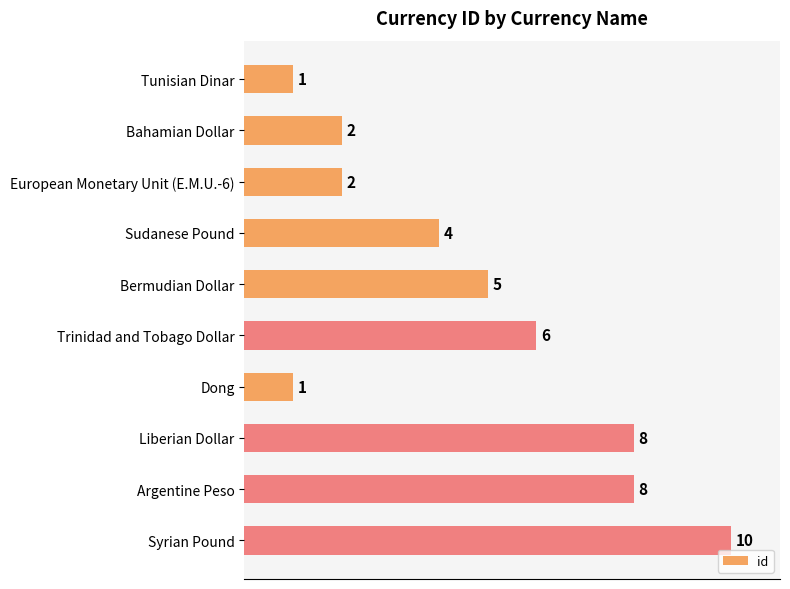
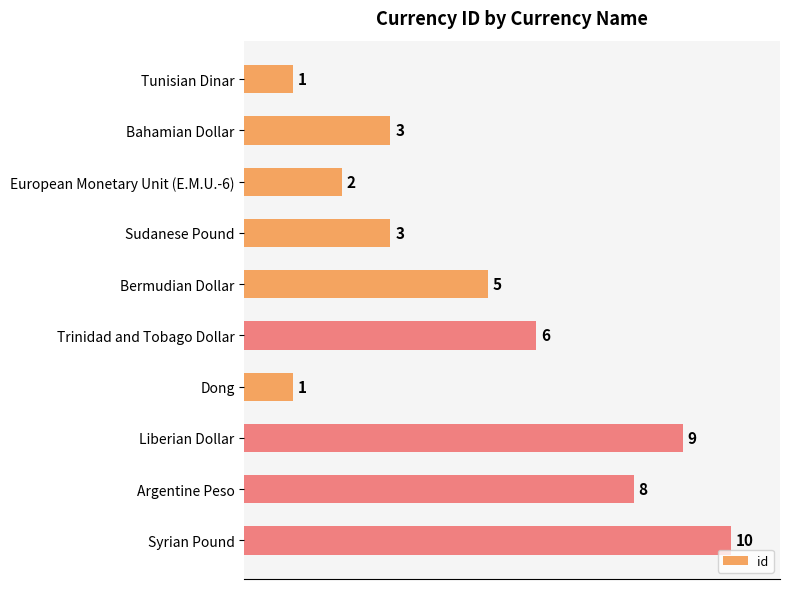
  {
    "Tunisian Dinar": 1,
-   "Bahamian Dollar": 2,
+   "Bahamian Dollar": 3,
    "European Monetary Unit (E.M.U.-6)": 2,
-   "Sudanese Pound": 4,
+   "Sudanese Pound": 3,
    "Bermudian Dollar": 5,
    "Trinidad and Tobago Dollar": 6,
    "Dong": 1,
-   "Liberian Dollar": 8,
+   "Liberian Dollar": 9,
    "Argentine Peso": 8,
    "Syrian Pound": 10
  }
